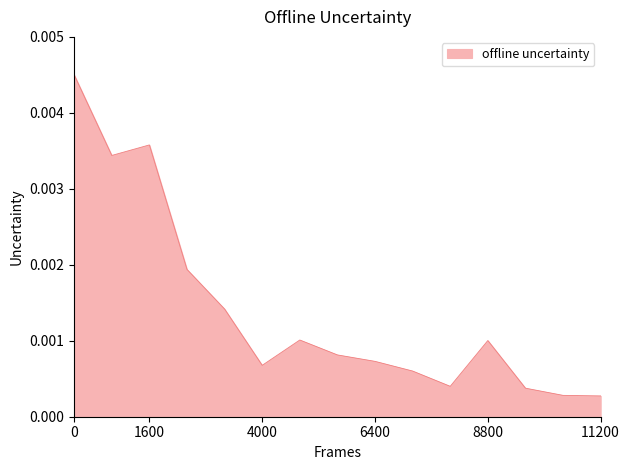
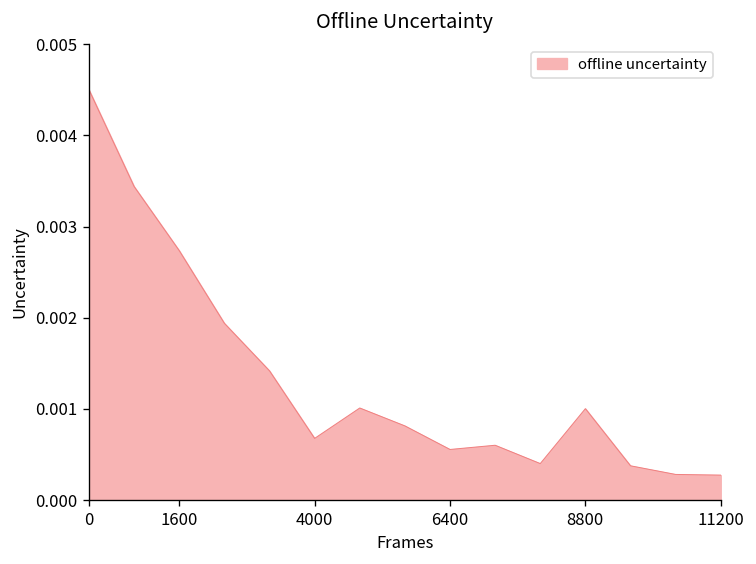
  {
    "0": 0.0045,
-   "1600": 0.0036,
+   "1600": 0.0027,
    "4000": 0.0007,
-   "6400": 0.0007,
+   "6400": 0.0006,
    "8800": 0.0010,
    "11200": 0.0003
  }
